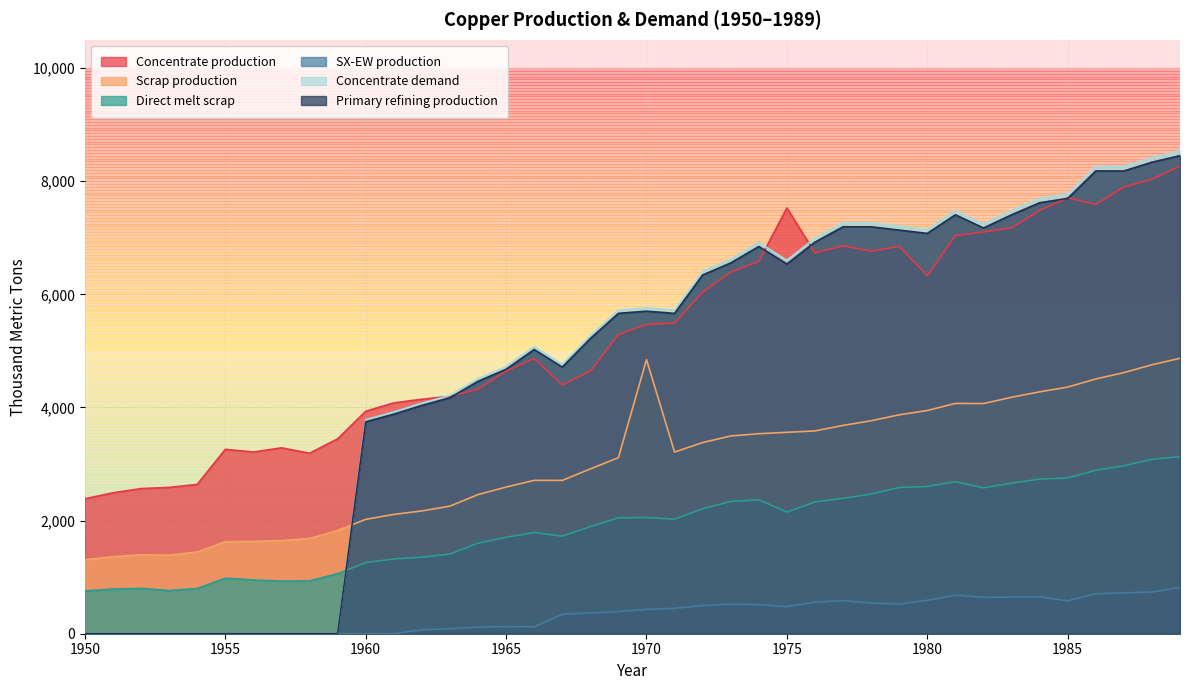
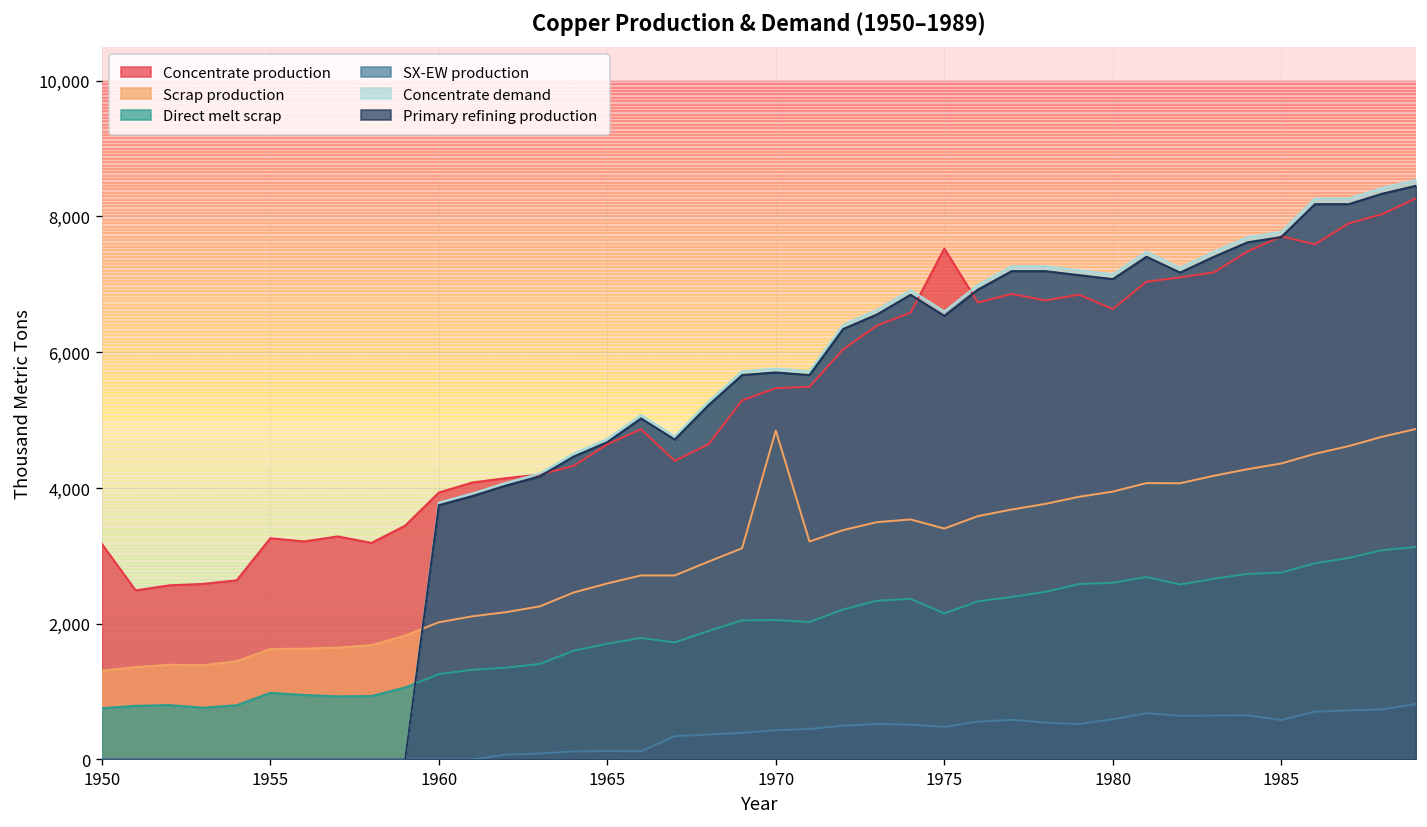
  {
    "Concentrate production": {
-     "1950": "2,400",
+     "1950": "3,200",
      "1955": "3,300",
      "1960": "3,900",
      "1970": "5,500",
      "1975": "7,500",
-     "1980": "6,300"
+     "1980": "6,600"
    },
    "Scrap production": {
      "1950": "1,300",
      "1955": "1,600",
      "1960": "2,000",
      "1965": "2,600",
      "1970": "4,800",
-     "1975": "3,600",
+     "1975": "3,400",
      "1980": "3,900",
      "1985": "4,400"
    },
    "Concentrate demand": {
      "1965": "4,700",
      "1970": "5,800",
      "1975": "6,600",
      "1980": "7,100",
      "1985": "7,800"
    },
    "Primary refining production": {
      "1970": "5,700",
      "1975": "6,500",
      "1980": "7,100"
    }
  }
